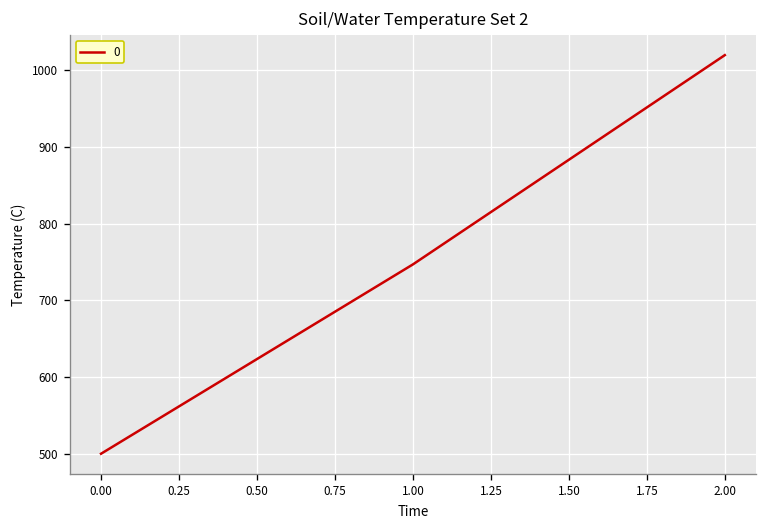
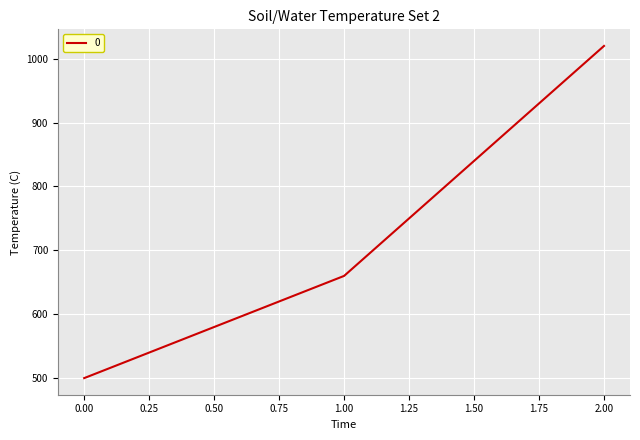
  {
    "0.00": 500,
-   "1.00": 750,
+   "1.00": 660,
    "2.00": 1020
  }
